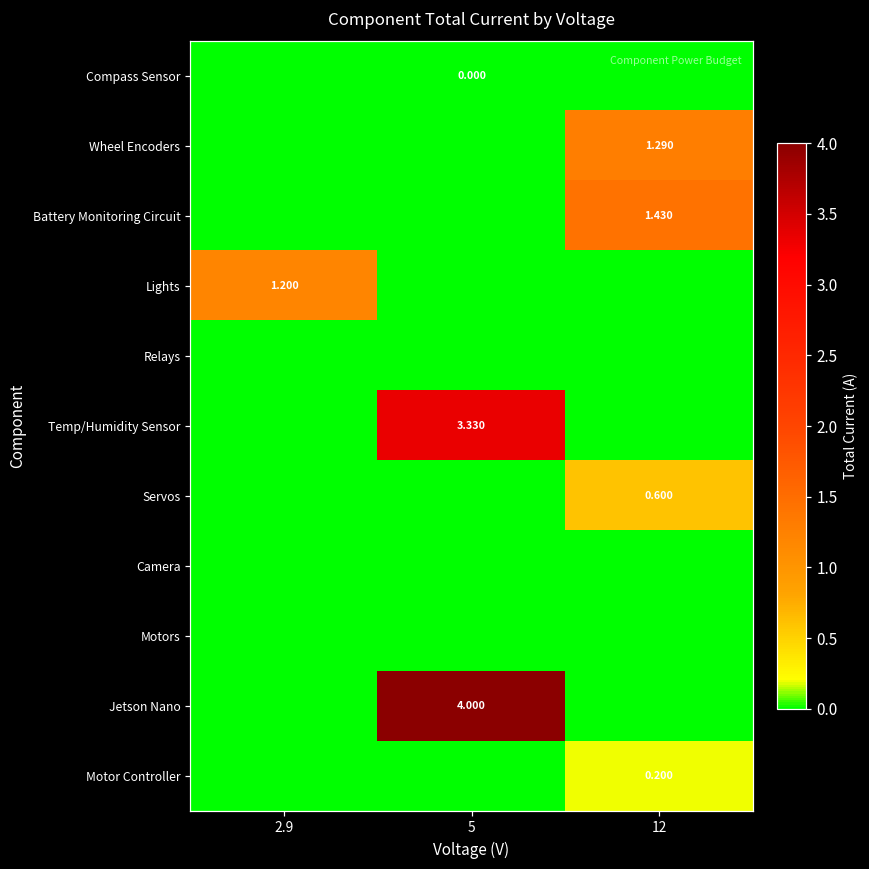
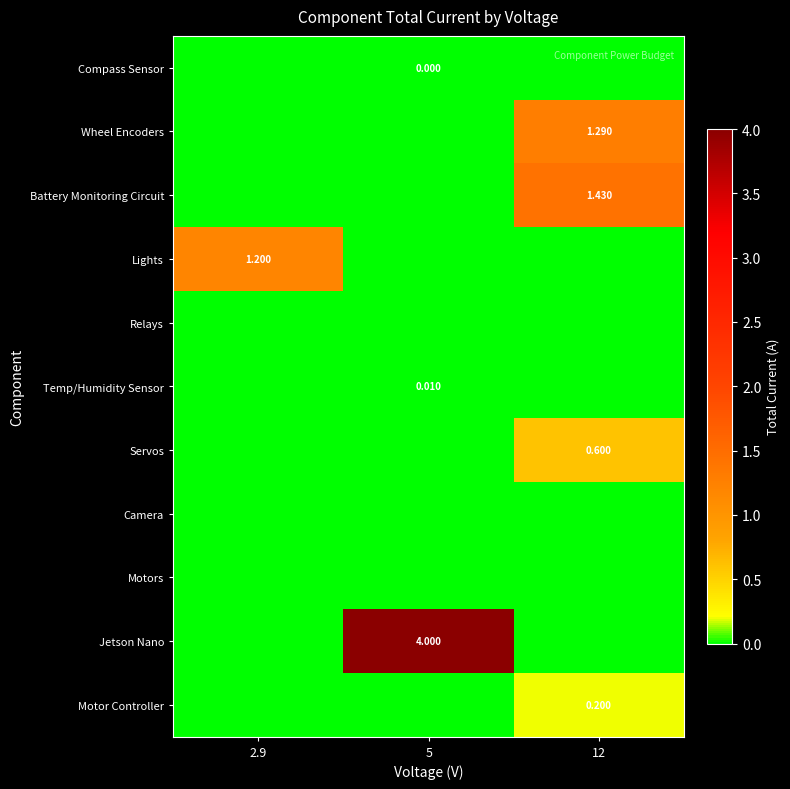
  {
    "Compass Sensor": {
      "5": 0.000
    },
    "Wheel Encoders": {
      "12": 1.290
    },
    "Battery Monitoring Circuit": {
      "12": 1.430
    },
    "Lights": {
      "2.9": 1.200
    },
    "Temp/Humidity Sensor": {
-     "5": 3.330
+     "5": 0.010
    },
    "Servos": {
      "12": 0.600
    },
    "Jetson Nano": {
      "5": 4.000
    },
    "Motor Controller": {
      "12": 0.200
    }
  }
